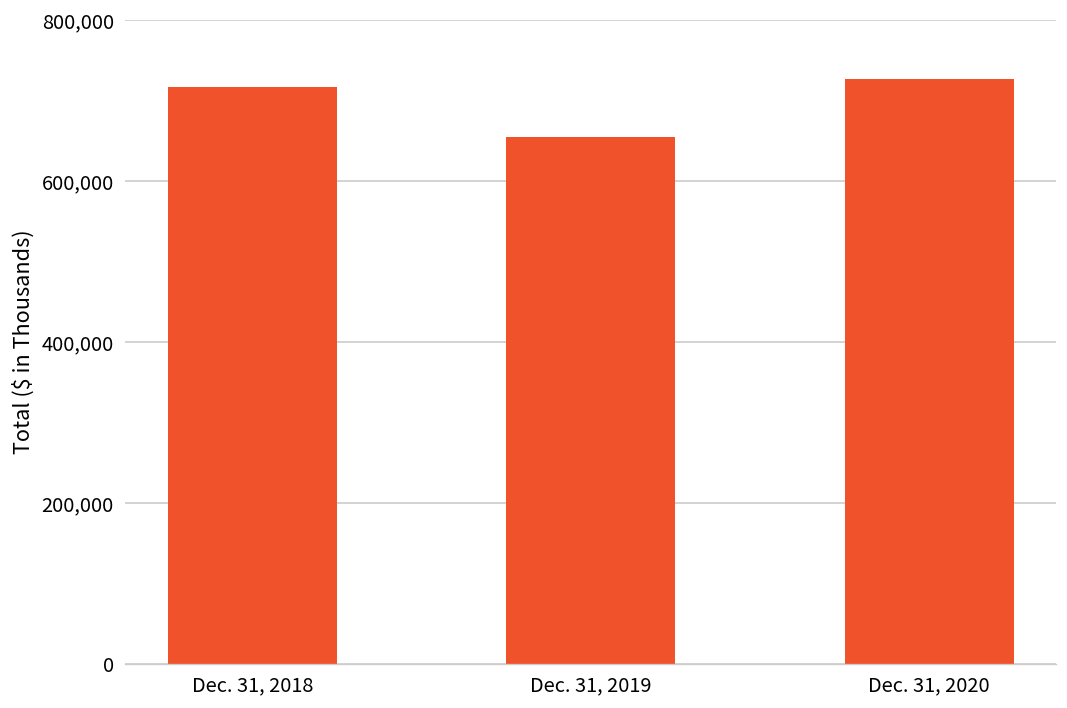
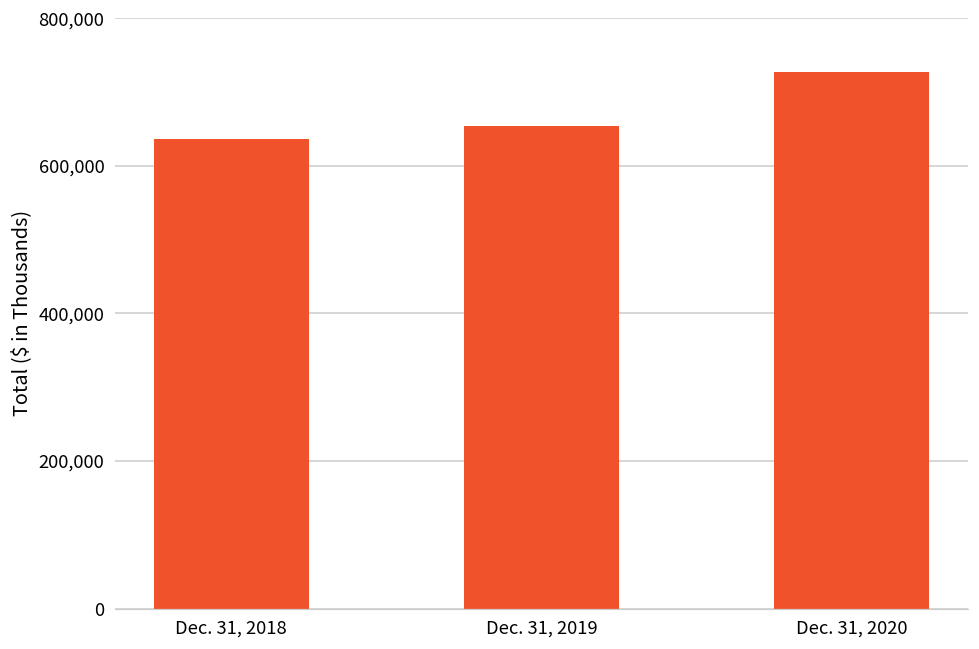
  {
-   "Dec. 31, 2018": "720,000",
+   "Dec. 31, 2018": "640,000",
    "Dec. 31, 2019": "650,000",
    "Dec. 31, 2020": "730,000"
  }
